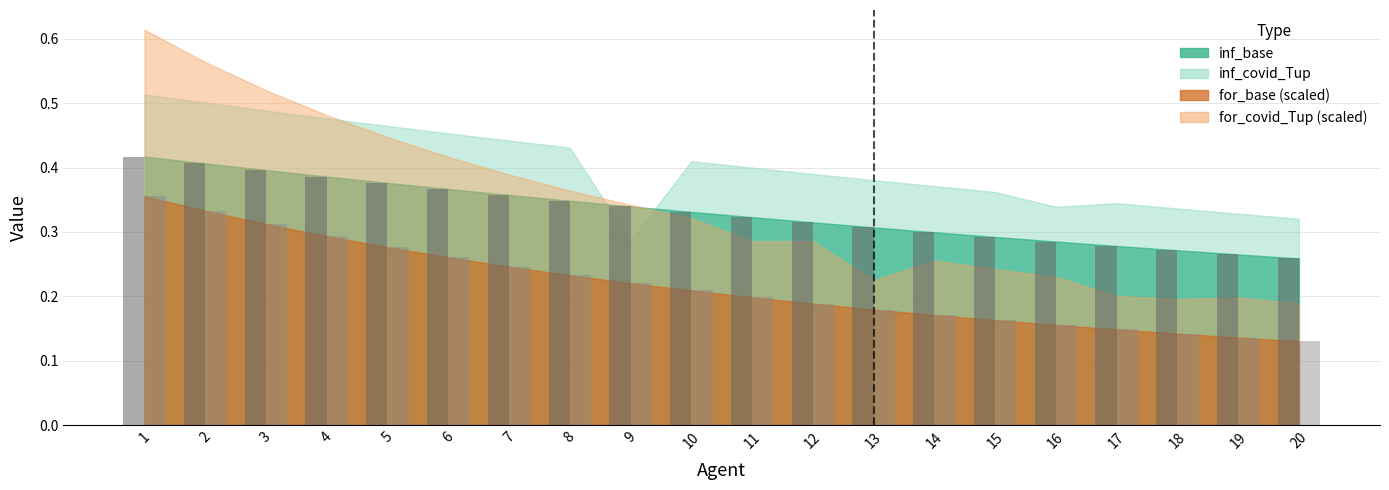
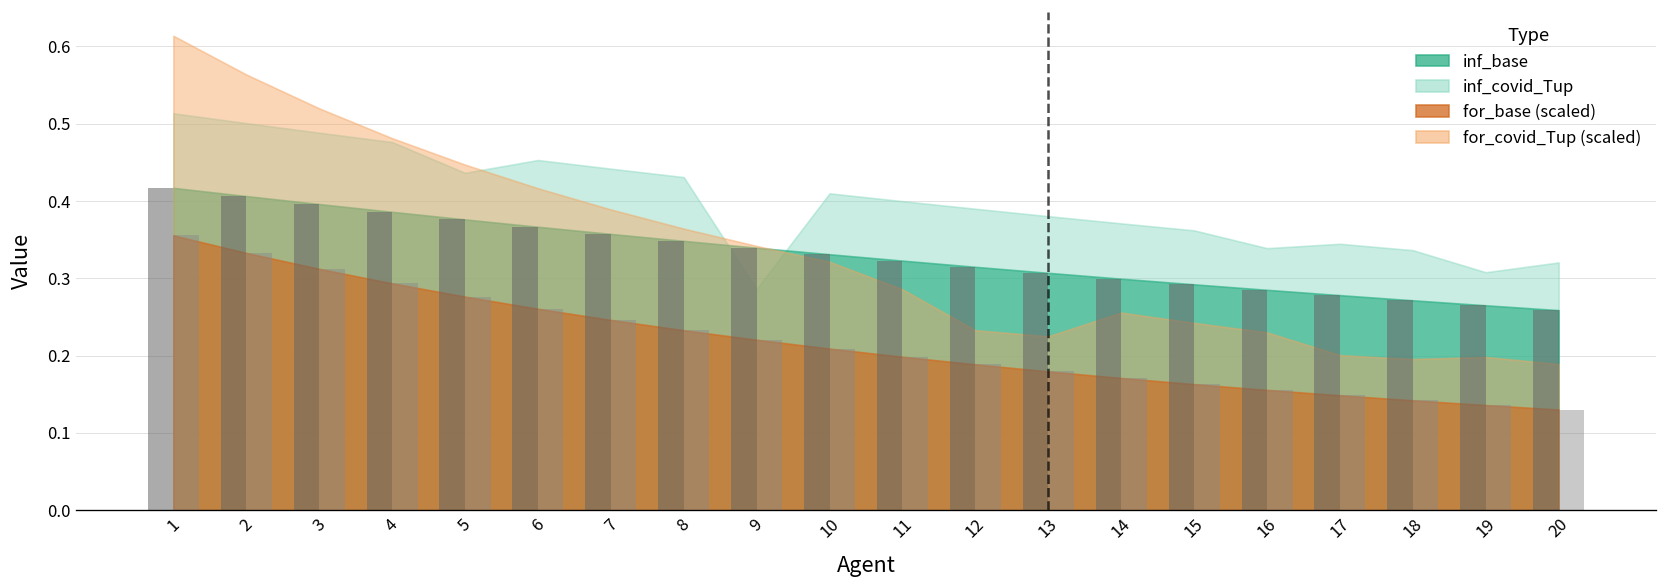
  {
    "inf_covid_Tup": {
      "1": 0.51,
      "2": 0.50,
      "3": 0.49,
      "4": 0.48,
-     "5": 0.46,
+     "5": 0.44,
      "6": 0.45,
      "7": 0.44,
      "8": 0.43,
      "9": 0.29,
      "10": 0.41,
      "11": 0.40,
      "12": 0.39,
      "13": 0.38,
      "14": 0.37,
      "15": 0.36,
      "16": 0.34,
      "17": 0.34,
      "18": 0.34,
-     "19": 0.33,
+     "19": 0.31,
      "20": 0.32
    },
    "inf_base": {
      "1": 0.42,
      "2": 0.41,
      "3": 0.40,
      "4": 0.39,
      "5": 0.38,
      "6": 0.37,
      "7": 0.36,
      "8": 0.35,
      "10": 0.33,
      "11": 0.32,
      "12": 0.31,
      "13": 0.31,
      "14": 0.30,
      "15": 0.29,
      "16": 0.29,
      "17": 0.28,
      "18": 0.27,
      "19": 0.27,
      "20": 0.26
    },
    "for_covid_Tup (scaled)": {
      "1": 0.61,
      "2": 0.56,
      "3": 0.52,
      "4": 0.48,
      "5": 0.45,
      "6": 0.42,
      "7": 0.39,
      "8": 0.36,
      "10": 0.32,
      "11": 0.29,
-     "12": 0.29,
+     "12": 0.23,
      "13": 0.22,
      "14": 0.26,
      "15": 0.24,
      "16": 0.23,
      "17": 0.20,
      "18": 0.20,
      "19": 0.20,
      "20": 0.19
    },
    "for_base (scaled)": {
      "1": 0.36,
      "2": 0.33,
      "3": 0.31,
      "4": 0.29,
      "5": 0.28,
      "6": 0.26,
      "7": 0.25,
      "8": 0.23,
      "9": 0.22,
      "10": 0.21,
      "11": 0.20,
      "12": 0.19,
      "13": 0.18,
      "14": 0.17,
      "15": 0.16,
      "16": 0.16,
      "17": 0.15,
      "18": 0.14,
      "19": 0.14,
      "20": 0.13
    }
  }
